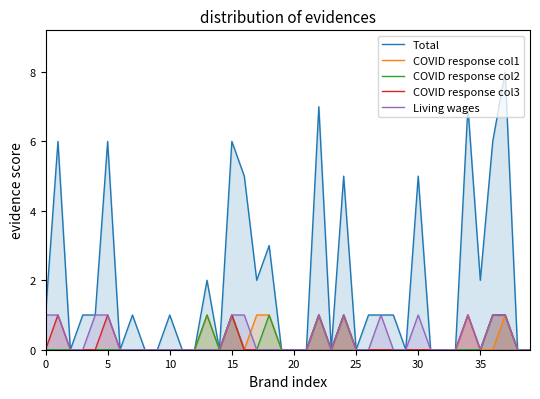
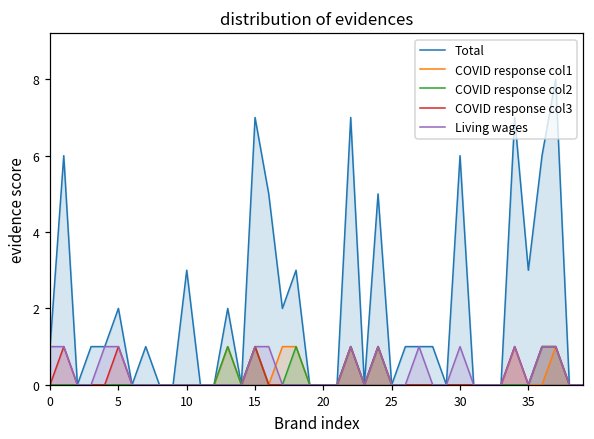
  {
    "Total": {
-     "5": 6,
-     "10": 1,
-     "15": 6,
-     "30": 5,
-     "35": 2
+     "5": 2,
+     "10": 3,
+     "15": 7,
+     "30": 6,
+     "35": 3
    },
    "Living wages": {
      "30": 1
    }
  }
